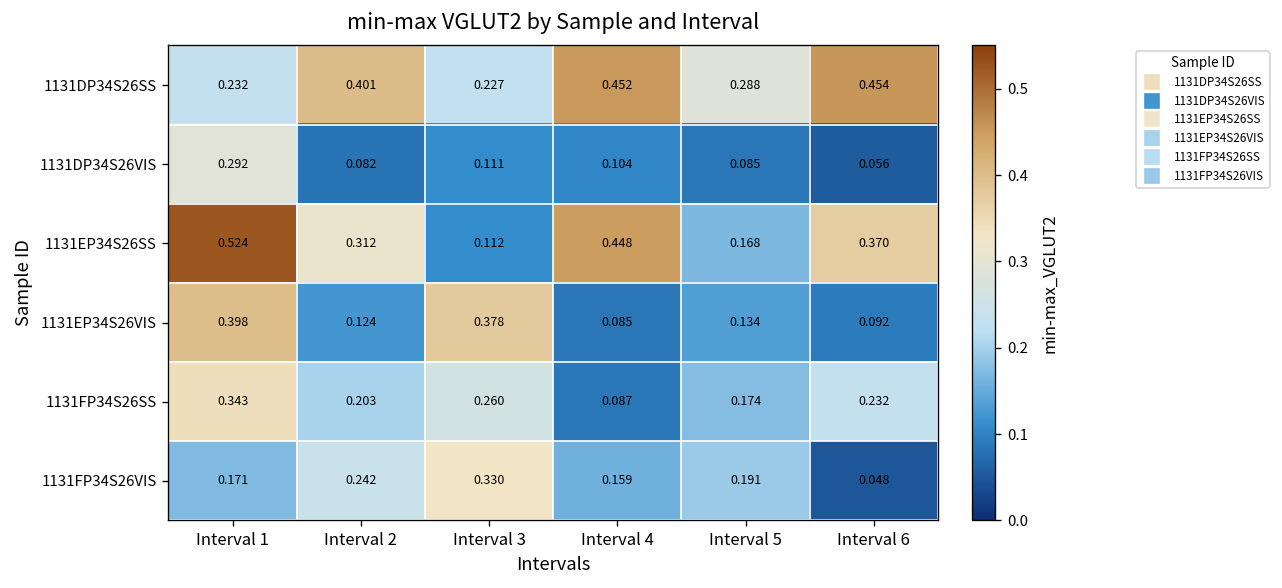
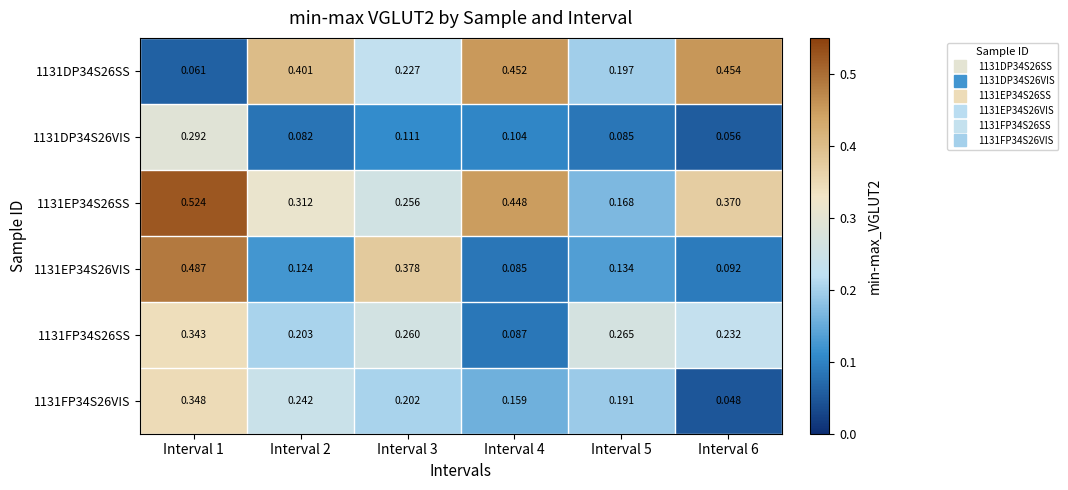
  {
    "1131DP34S26SS": {
-     "Interval 1": 0.232,
+     "Interval 1": 0.061,
      "Interval 2": 0.401,
      "Interval 3": 0.227,
      "Interval 4": 0.452,
-     "Interval 5": 0.288,
+     "Interval 5": 0.197,
      "Interval 6": 0.454
    },
    "1131DP34S26VIS": {
      "Interval 1": 0.292,
      "Interval 2": 0.082,
      "Interval 3": 0.111,
      "Interval 4": 0.104,
      "Interval 5": 0.085,
      "Interval 6": 0.056
    },
    "1131EP34S26SS": {
      "Interval 1": 0.524,
      "Interval 2": 0.312,
-     "Interval 3": 0.112,
+     "Interval 3": 0.256,
      "Interval 4": 0.448,
      "Interval 5": 0.168,
      "Interval 6": 0.370
    },
    "1131EP34S26VIS": {
-     "Interval 1": 0.398,
+     "Interval 1": 0.487,
      "Interval 2": 0.124,
      "Interval 3": 0.378,
      "Interval 4": 0.085,
      "Interval 5": 0.134,
      "Interval 6": 0.092
    },
    "1131FP34S26SS": {
      "Interval 1": 0.343,
      "Interval 2": 0.203,
      "Interval 3": 0.260,
      "Interval 4": 0.087,
-     "Interval 5": 0.174,
+     "Interval 5": 0.265,
      "Interval 6": 0.232
    },
    "1131FP34S26VIS": {
-     "Interval 1": 0.171,
+     "Interval 1": 0.348,
      "Interval 2": 0.242,
-     "Interval 3": 0.330,
+     "Interval 3": 0.202,
      "Interval 4": 0.159,
      "Interval 5": 0.191,
      "Interval 6": 0.048
    }
  }
